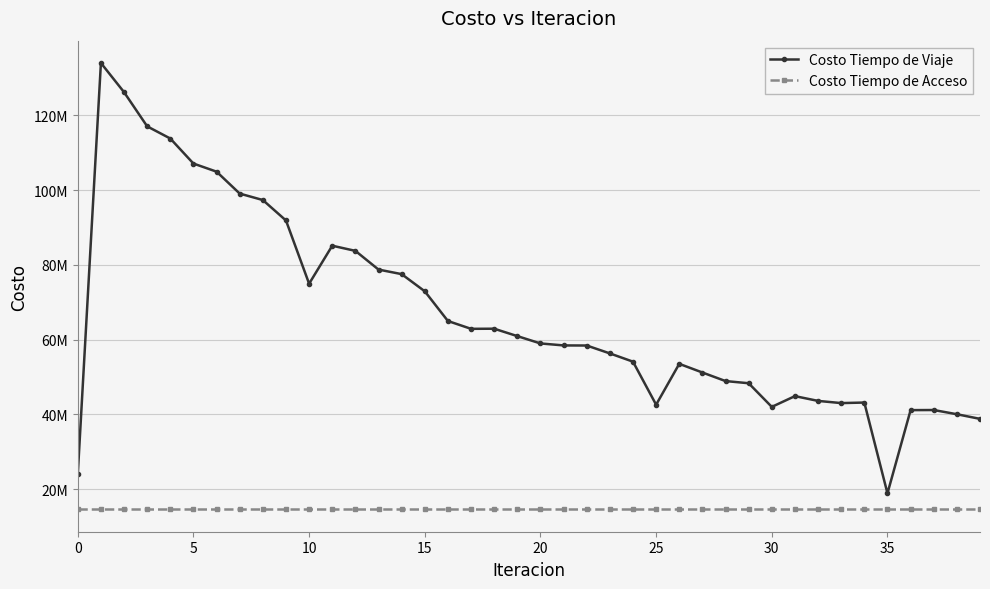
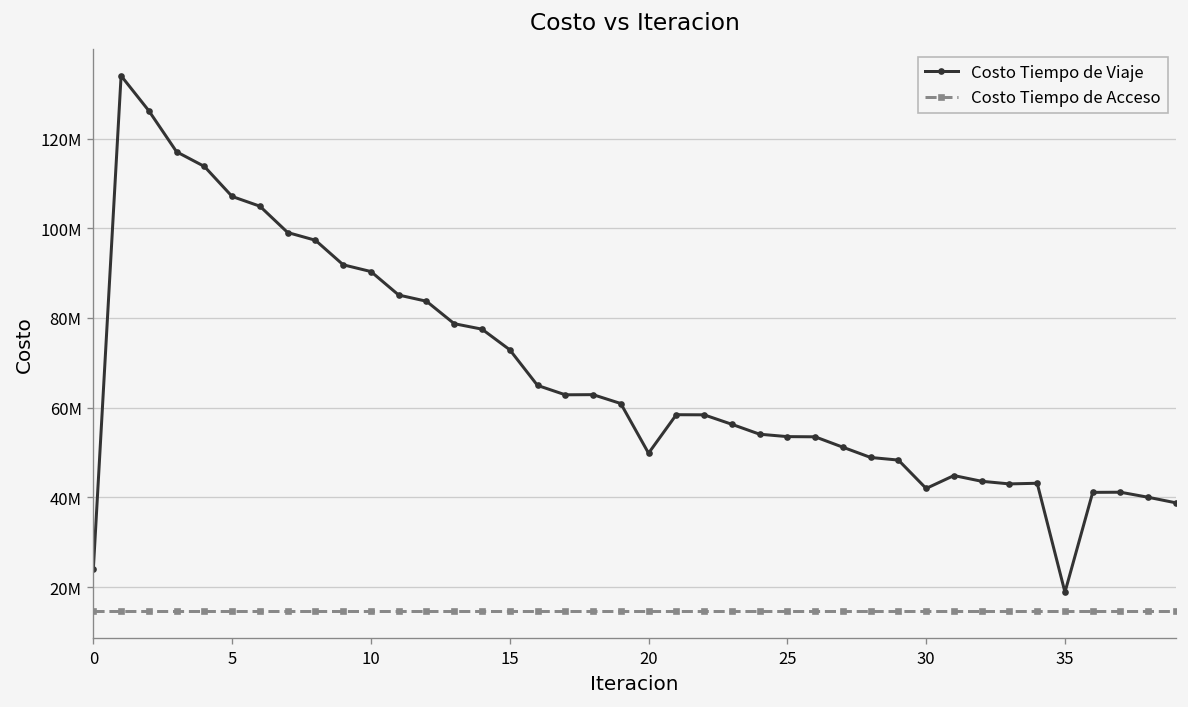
  {
    "Costo Tiempo de Viaje": {
      "0": 24000000,
      "5": 107000000,
-     "10": 75000000,
+     "10": 90000000,
      "15": 73000000,
-     "20": 59000000,
-     "25": 43000000,
+     "20": 50000000,
+     "25": 54000000,
      "30": 42000000,
      "35": 19000000
    },
    "Costo Tiempo de Acceso": {
      "0": 15000000,
      "5": 15000000,
      "10": 15000000,
      "15": 15000000,
      "20": 15000000,
      "25": 15000000,
      "30": 15000000,
      "35": 15000000
    }
  }
